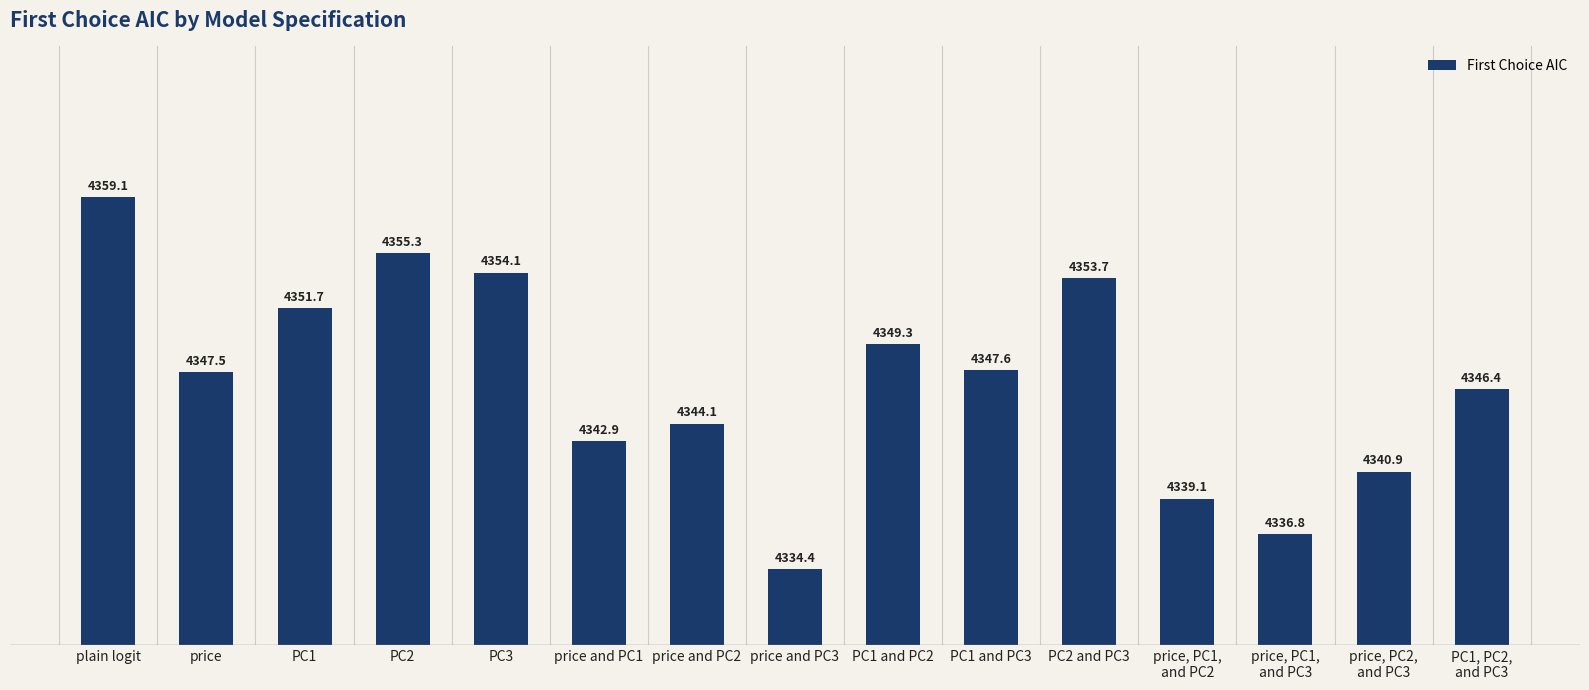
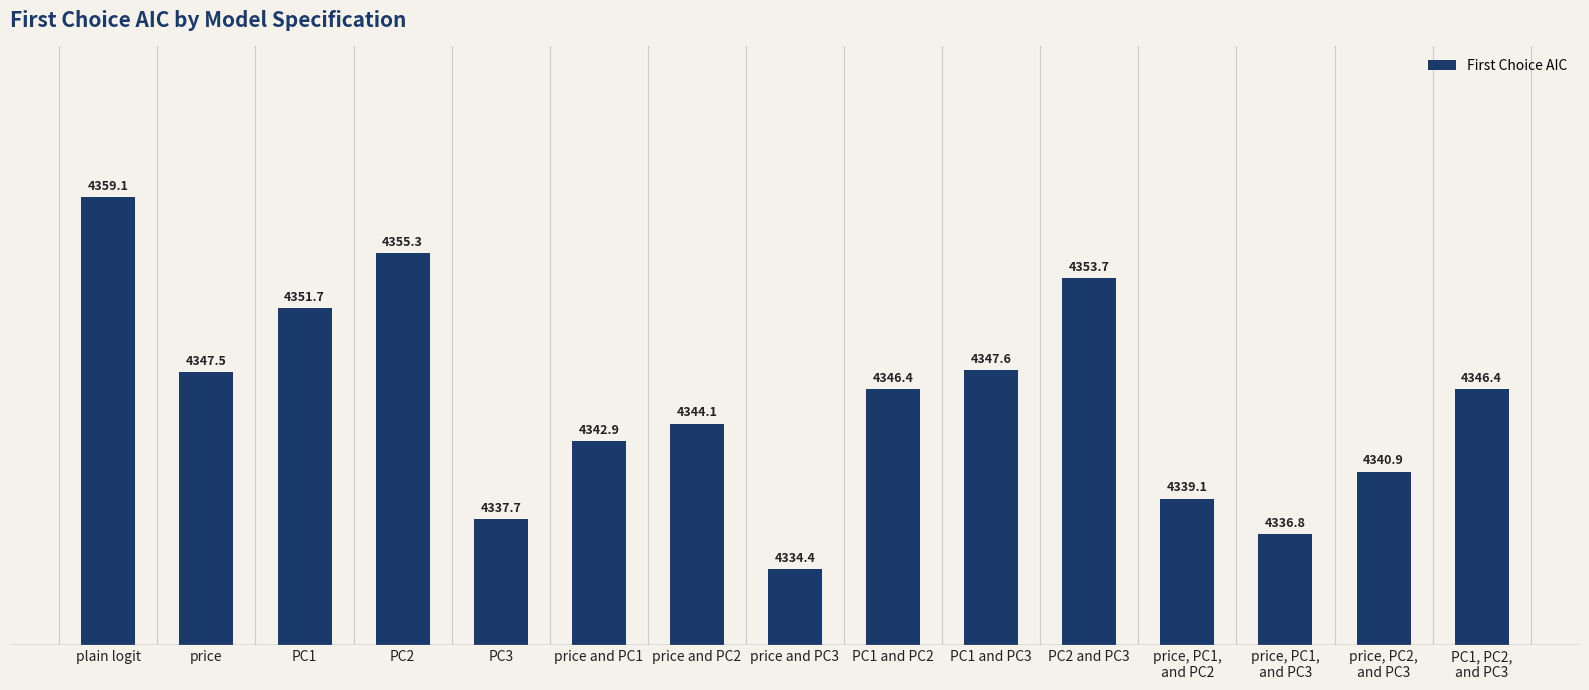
  {
    "plain logit": 4359.1,
    "price": 4347.5,
    "PC1": 4351.7,
    "PC2": 4355.3,
-   "PC3": 4354.1,
+   "PC3": 4337.7,
    "price and PC1": 4342.9,
    "price and PC2": 4344.1,
    "price and PC3": 4334.4,
-   "PC1 and PC2": 4349.3,
+   "PC1 and PC2": 4346.4,
    "PC1 and PC3": 4347.6,
    "PC2 and PC3": 4353.7,
    "price, PC1, and PC2": 4339.1,
    "price, PC1, and PC3": 4336.8,
    "price, PC2, and PC3": 4340.9,
    "PC1, PC2, and PC3": 4346.4
  }
